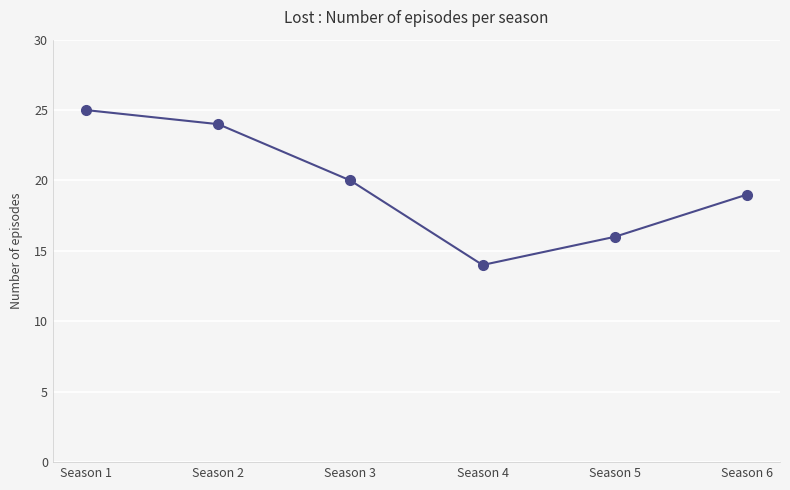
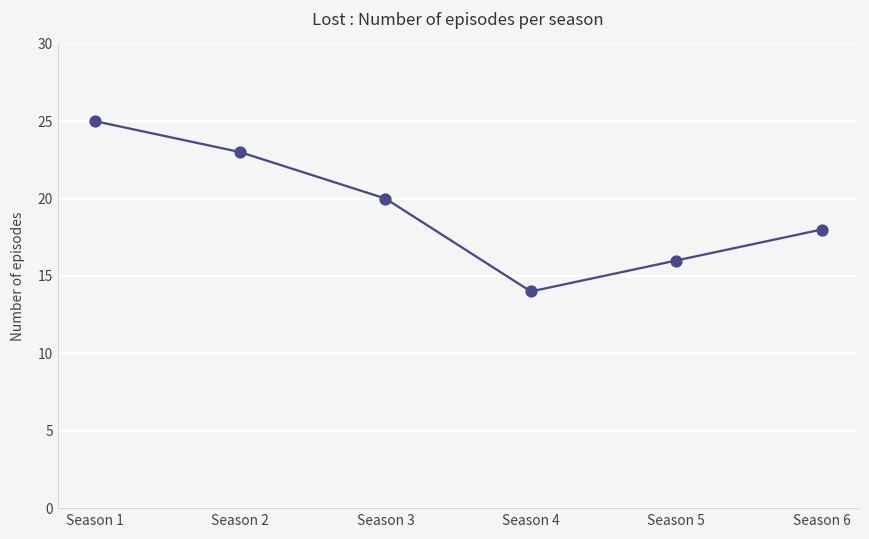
  {
    "Season 1": 25,
-   "Season 2": 24,
+   "Season 2": 23,
    "Season 3": 20,
    "Season 4": 14,
    "Season 5": 16,
-   "Season 6": 19
+   "Season 6": 18
  }
